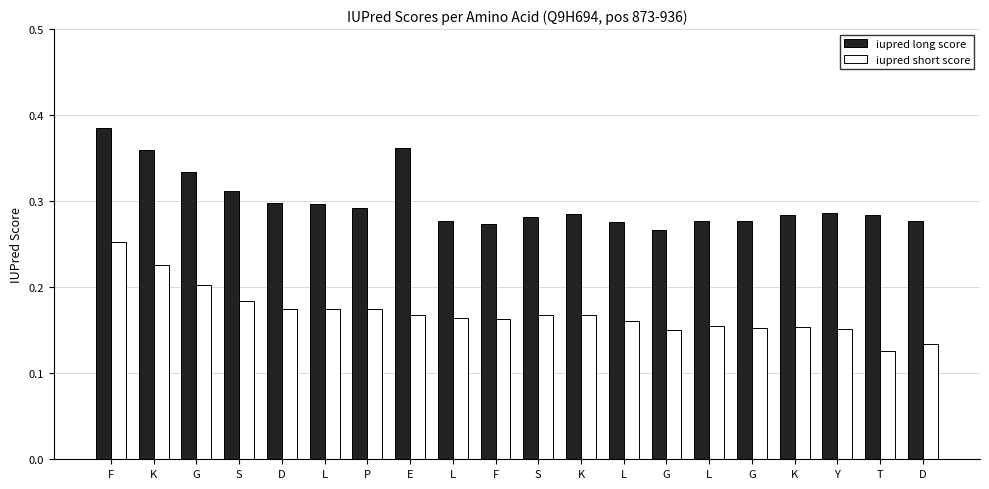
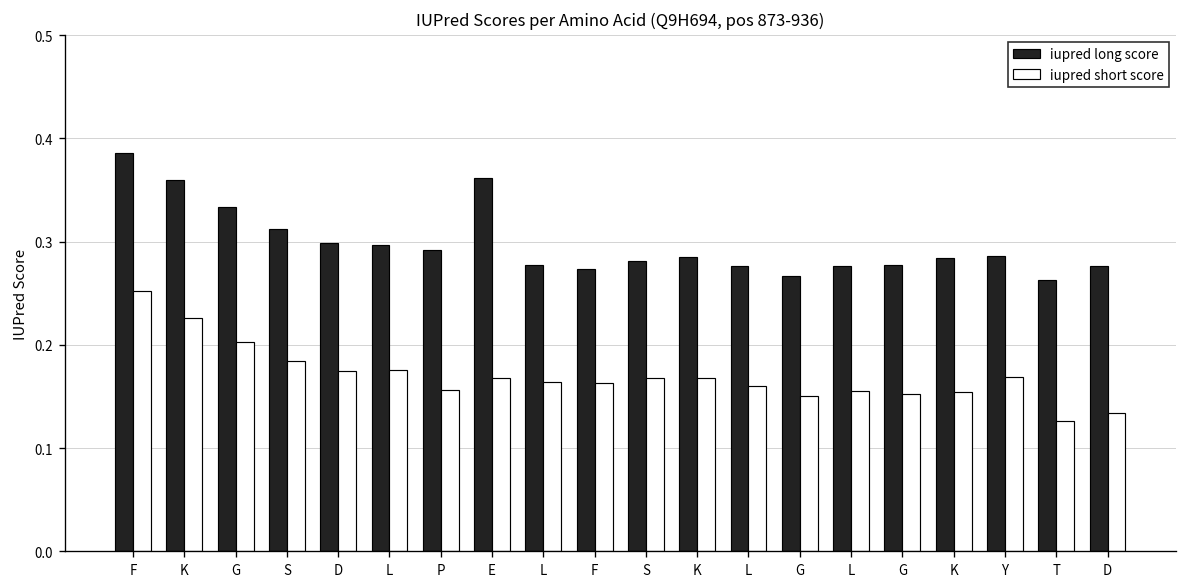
  {
    "iupred long score": {
      "P": 0.29,
      "E": 0.36,
      "Y": 0.29,
-     "T": 0.28
+     "T": 0.26
    },
    "iupred short score": {
-     "P": 0.17,
+     "P": 0.16,
      "E": 0.17,
-     "Y": 0.15,
+     "Y": 0.17,
      "T": 0.13
    }
  }
